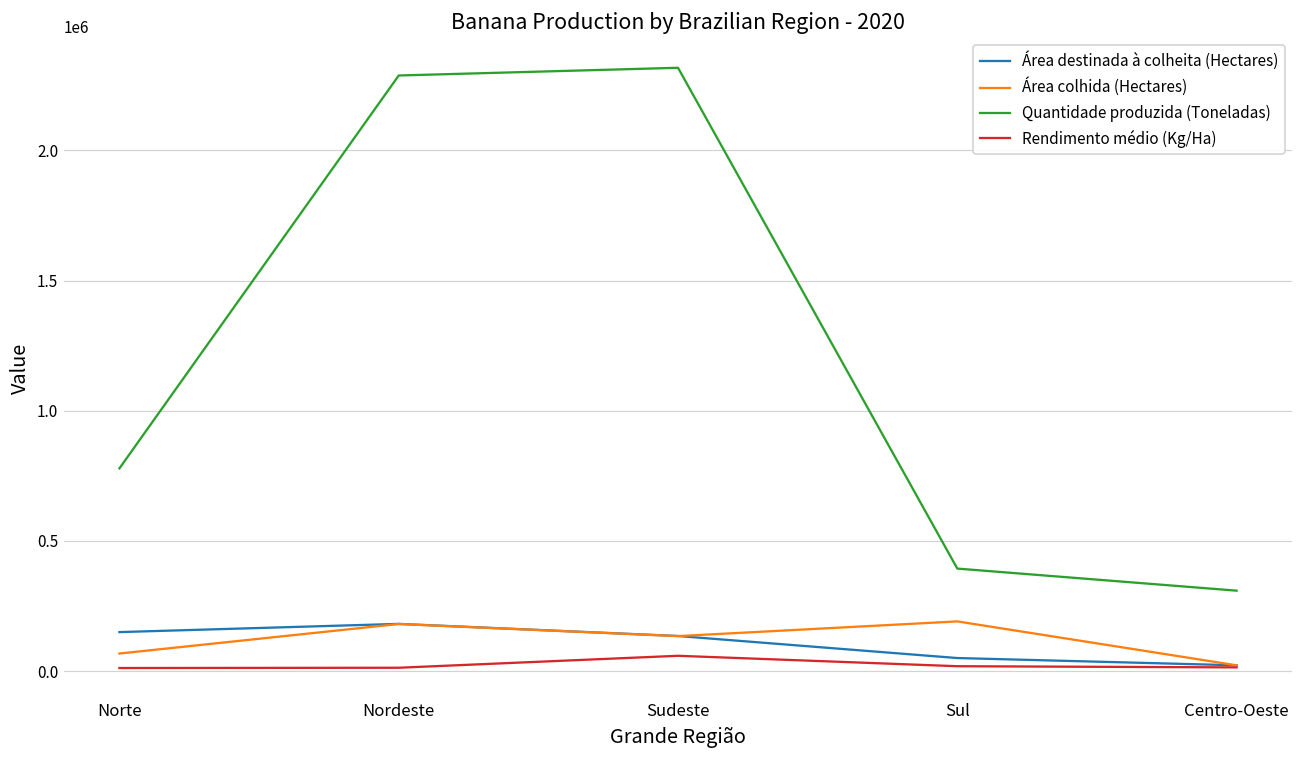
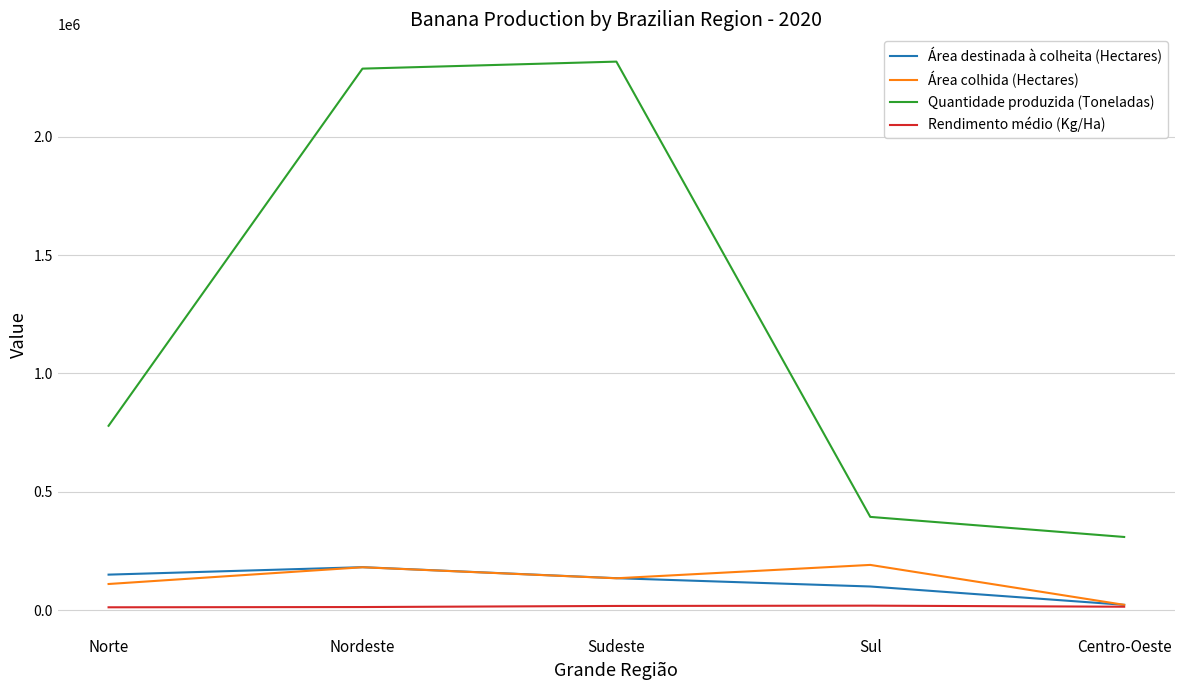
  {
    "Área destinada à colheita (Hectares)": {
      "Norte": 150000,
-     "Sul": 50000
+     "Sul": 100000
    },
    "Área colhida (Hectares)": {
-     "Norte": 70000,
+     "Norte": 110000,
      "Sul": 190000
    },
    "Quantidade produzida (Toneladas)": {
      "Norte": 780000,
      "Nordeste": 2290000,
      "Sudeste": 2320000,
      "Sul": 390000,
      "Centro-Oeste": 310000
    },
    "Rendimento médio (Kg/Ha)": {
      "Norte": 10000,
      "Nordeste": 10000,
-     "Sudeste": 60000,
+     "Sudeste": 20000,
      "Sul": 20000
    }
  }
